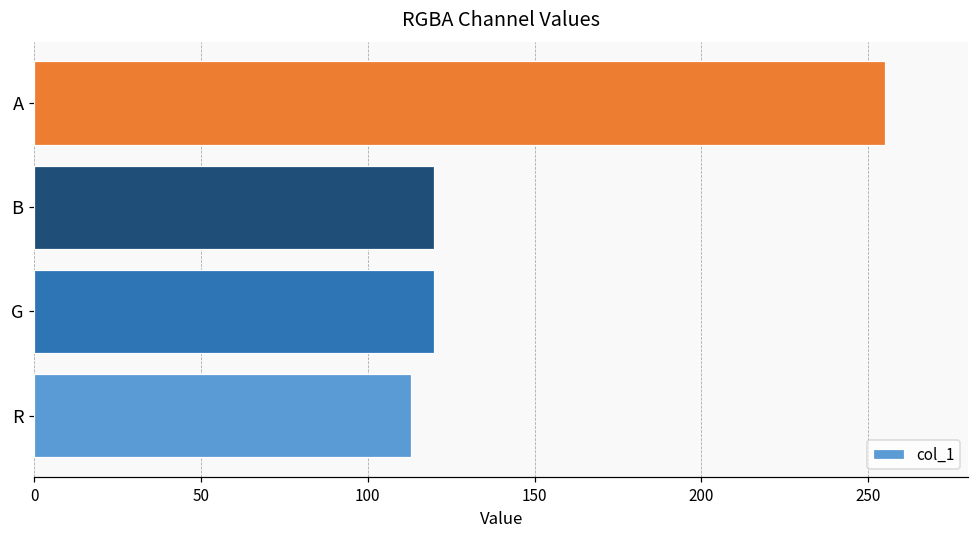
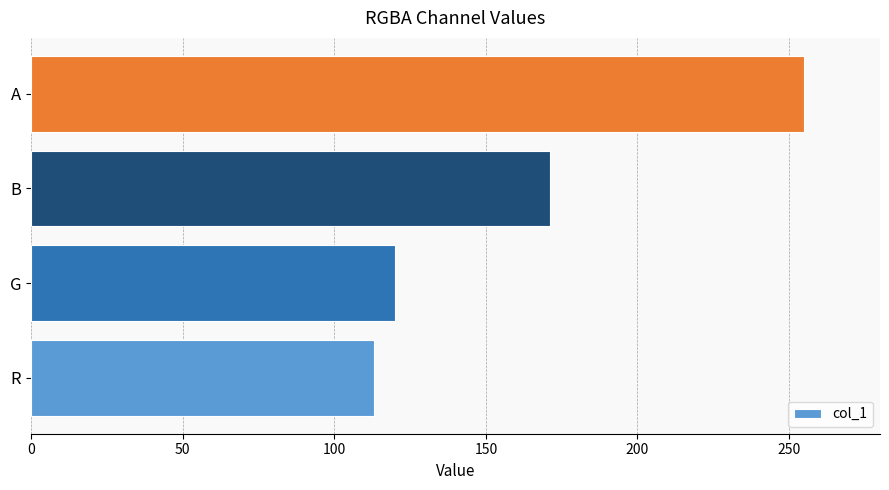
  {
    "A": 255,
-   "B": 120,
+   "B": 171,
    "G": 120,
    "R": 113
  }
